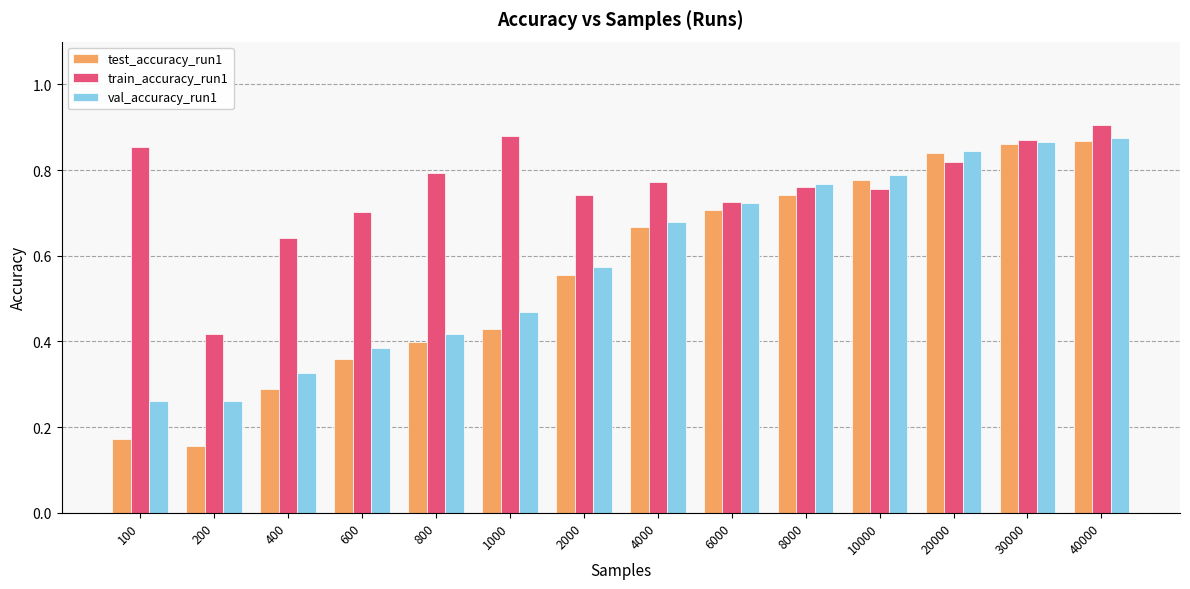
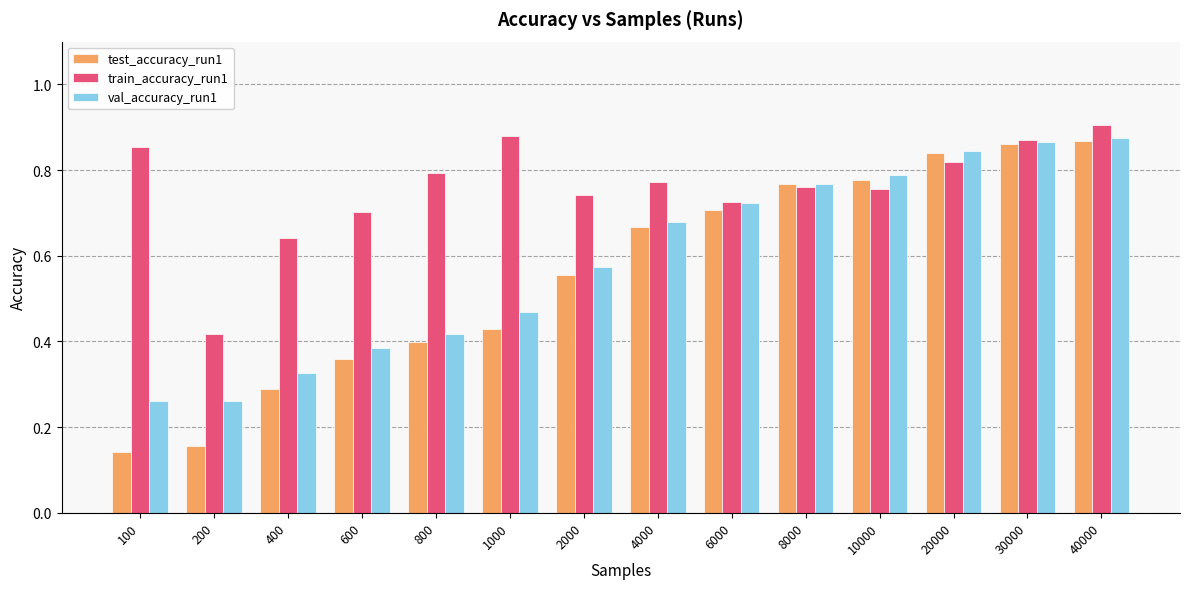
  {
    "test_accuracy_run1": {
-     "100": 0.17,
+     "100": 0.14,
      "200": 0.16,
      "400": 0.29,
      "600": 0.36,
      "800": 0.40,
      "1000": 0.43,
      "2000": 0.56,
      "4000": 0.67,
      "6000": 0.71,
-     "8000": 0.74,
+     "8000": 0.77,
      "10000": 0.78,
      "20000": 0.84,
      "30000": 0.86,
      "40000": 0.87
    },
    "train_accuracy_run1": {
      "100": 0.85,
      "200": 0.42,
      "400": 0.64,
      "600": 0.70,
      "800": 0.79,
      "1000": 0.88,
      "2000": 0.74,
      "4000": 0.77,
      "6000": 0.73,
      "8000": 0.76,
      "10000": 0.76,
      "20000": 0.82,
      "30000": 0.87,
      "40000": 0.91
    },
    "val_accuracy_run1": {
      "100": 0.26,
      "200": 0.26,
      "400": 0.33,
      "600": 0.39,
      "800": 0.42,
      "1000": 0.47,
      "2000": 0.57,
      "4000": 0.68,
      "6000": 0.72,
      "8000": 0.77,
      "10000": 0.79,
      "20000": 0.85,
      "30000": 0.87,
      "40000": 0.87
    }
  }
